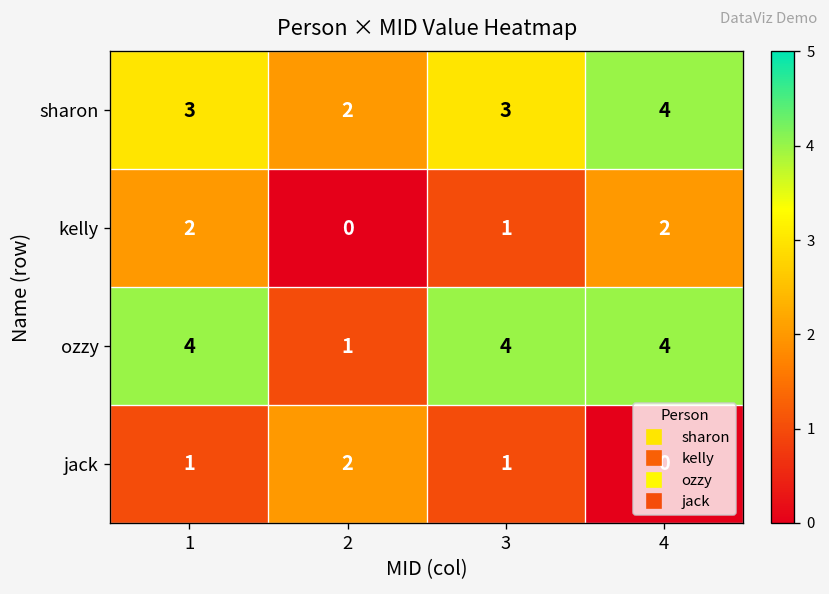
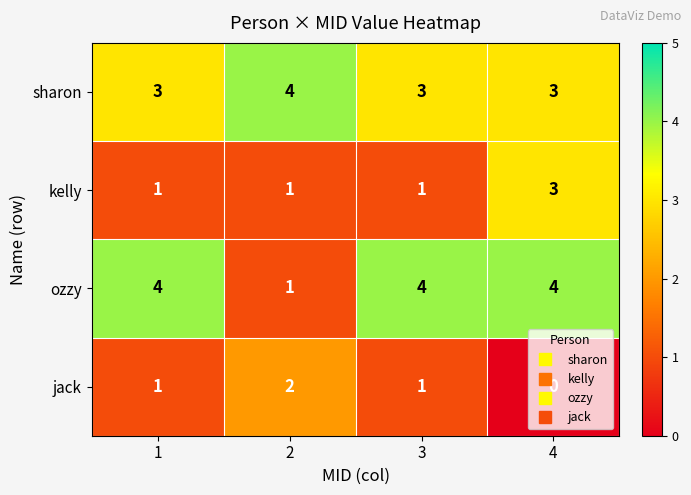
  {
    "sharon": {
      "1": 3,
-     "2": 2,
+     "2": 4,
      "3": 3,
-     "4": 4
+     "4": 3
    },
    "kelly": {
-     "1": 2,
-     "2": 0,
+     "1": 1,
+     "2": 1,
      "3": 1,
-     "4": 2
+     "4": 3
    },
    "ozzy": {
      "1": 4,
      "2": 1,
      "3": 4,
      "4": 4
    },
    "jack": {
      "1": 1,
      "2": 2,
      "3": 1
    }
  }
